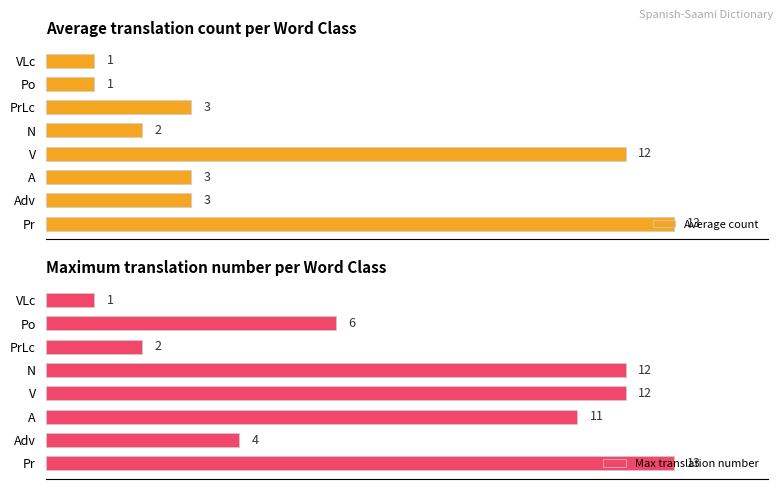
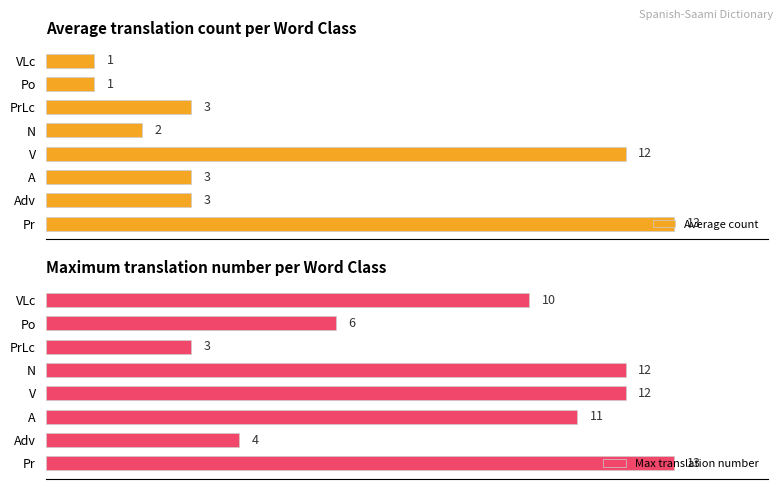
  {
    "Average translation count per Word Class": {
      "VLc": 1,
      "Po": 1,
      "PrLc": 3,
      "N": 2,
      "V": 12,
      "A": 3,
      "Adv": 3,
      "Pr": 13
    },
    "Maximum translation number per Word Class": {
-     "VLc": 1,
+     "VLc": 10,
      "Po": 6,
-     "PrLc": 2,
+     "PrLc": 3,
      "N": 12,
      "V": 12,
      "A": 11,
      "Adv": 4,
      "Pr": 13
    }
  }
